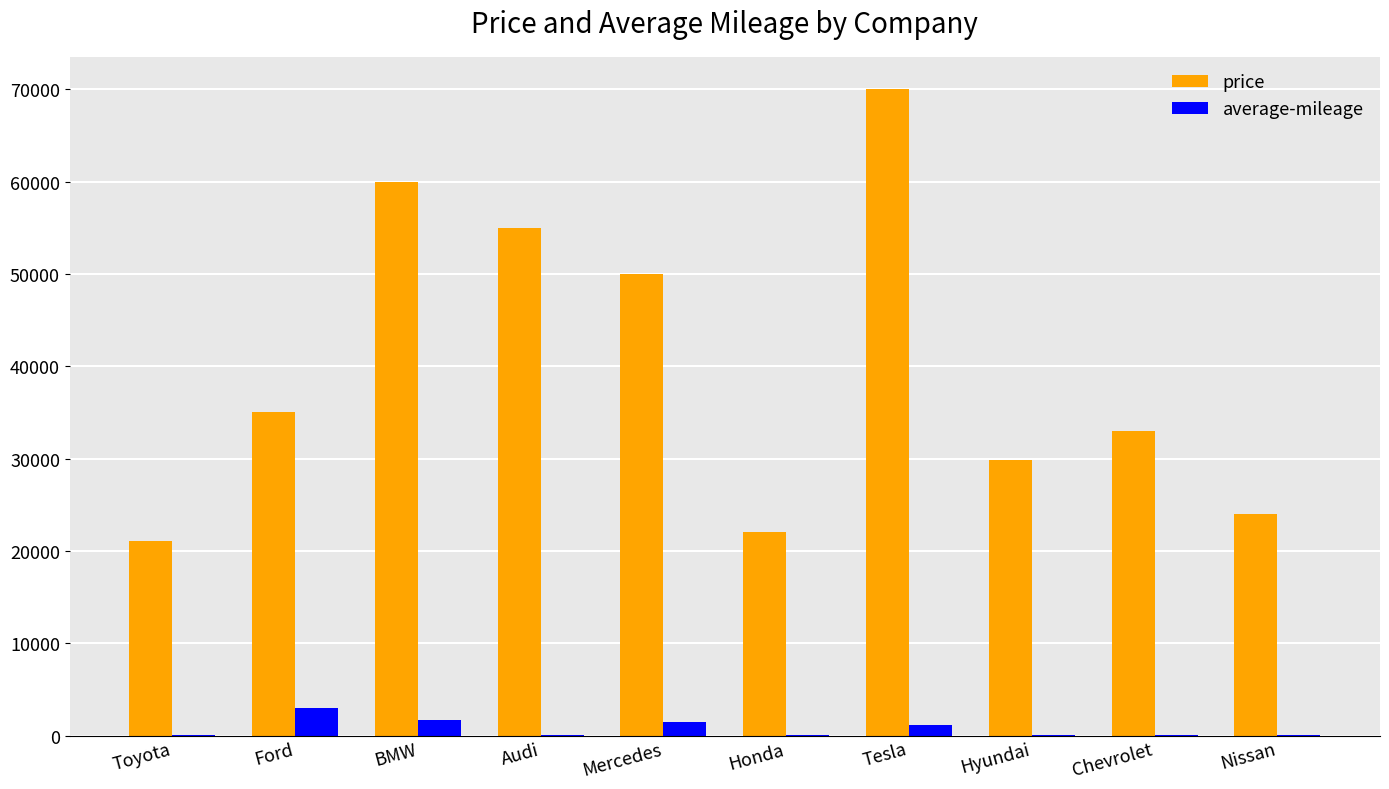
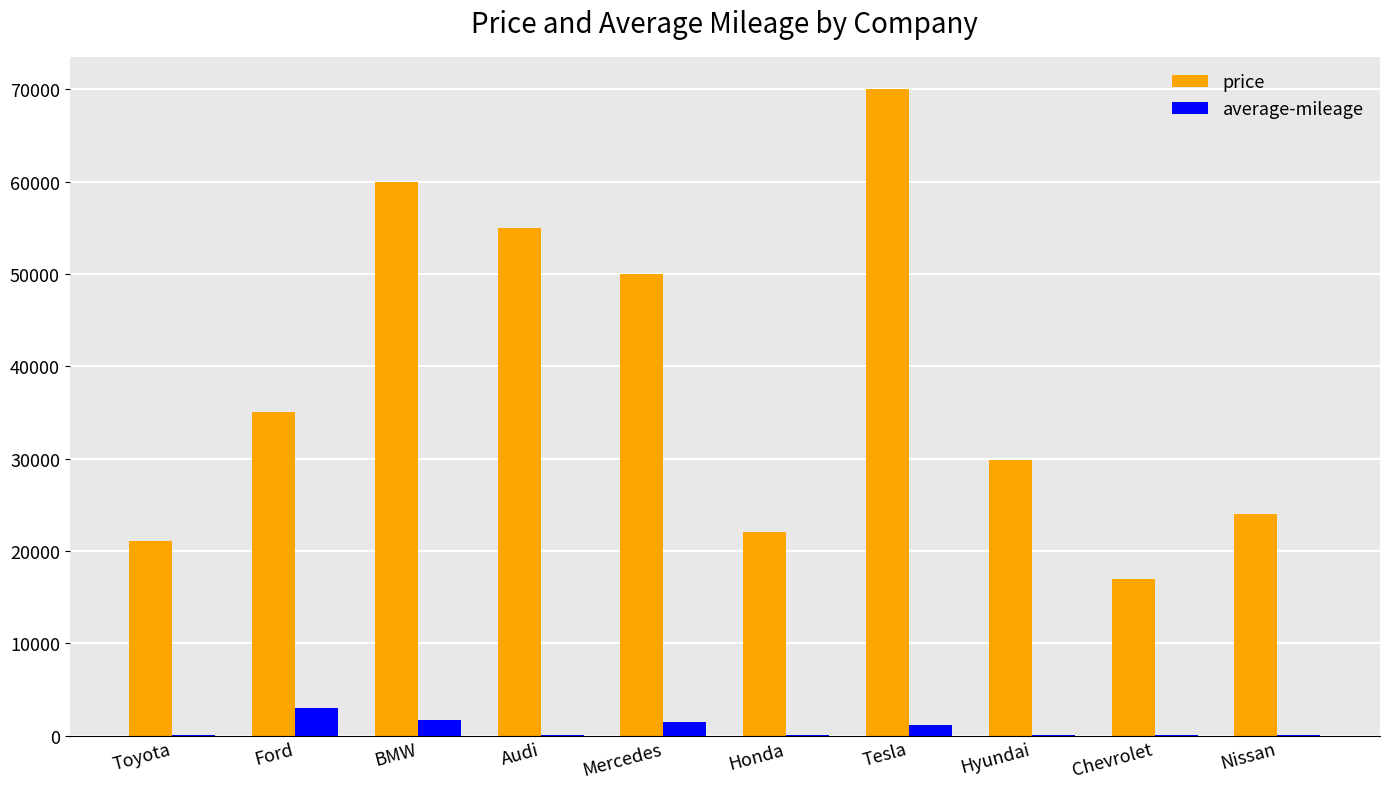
  {
    "price": {
      "Toyota": 21000,
      "Ford": 35000,
      "BMW": 60000,
      "Audi": 55000,
      "Mercedes": 50000,
      "Honda": 22000,
      "Tesla": 70000,
      "Hyundai": 30000,
-     "Chevrolet": 33000,
+     "Chevrolet": 17000,
      "Nissan": 24000
    },
    "average-mileage": {
      "Ford": 3000,
      "BMW": 2000,
      "Mercedes": 1000,
      "Tesla": 1000
    }
  }
